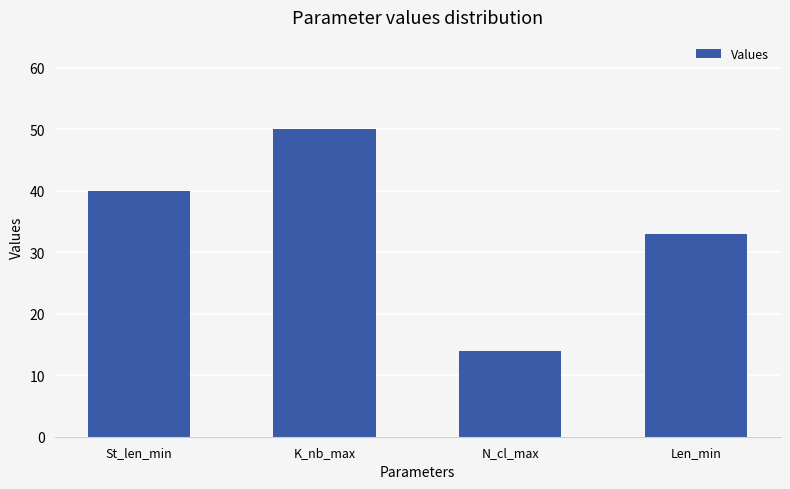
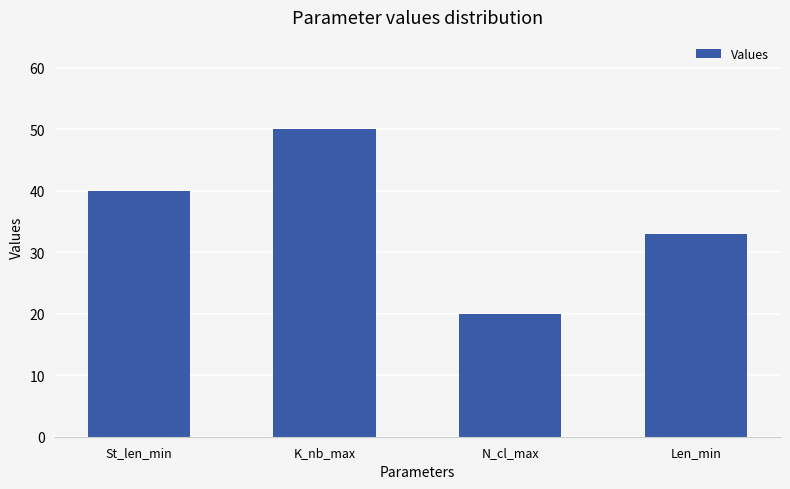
  {
    "St_len_min": 40,
    "K_nb_max": 50,
-   "N_cl_max": 14,
+   "N_cl_max": 20,
    "Len_min": 33
  }
